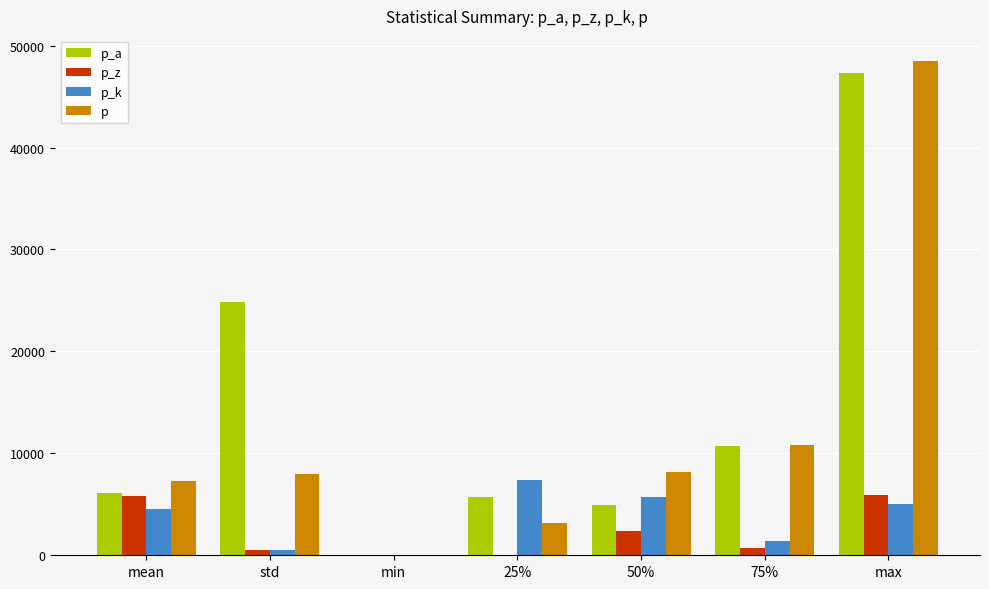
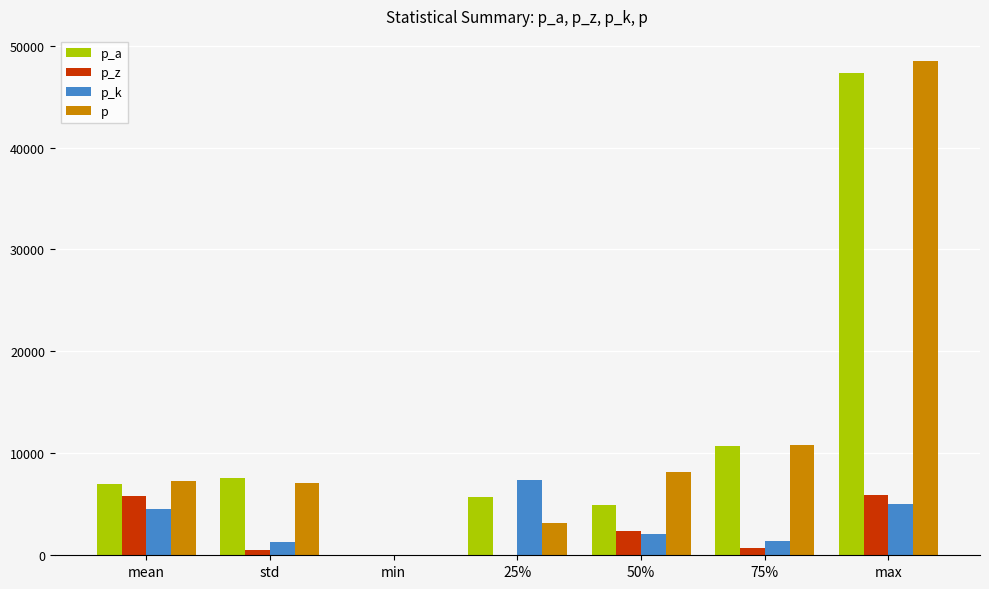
  {
    "p_a": {
-     "mean": 6100,
-     "std": 24900,
+     "mean": 7000,
+     "std": 7600,
      "min": 0,
      "25%": 5700,
      "50%": 4900,
      "75%": 10800,
      "max": 47300
    },
    "p_z": {
      "mean": 5800,
      "std": 500,
      "min": 0,
      "50%": 2400,
      "75%": 700,
      "max": 6000
    },
    "p_k": {
      "mean": 4600,
-     "std": 500,
+     "std": 1300,
      "min": 0,
      "25%": 7400,
-     "50%": 5700,
+     "50%": 2100,
      "75%": 1400,
      "max": 5100
    },
    "p": {
      "mean": 7300,
-     "std": 8000,
+     "std": 7100,
      "min": 0,
      "25%": 3100,
      "50%": 8200,
      "75%": 10800,
      "max": 48500
    }
  }
